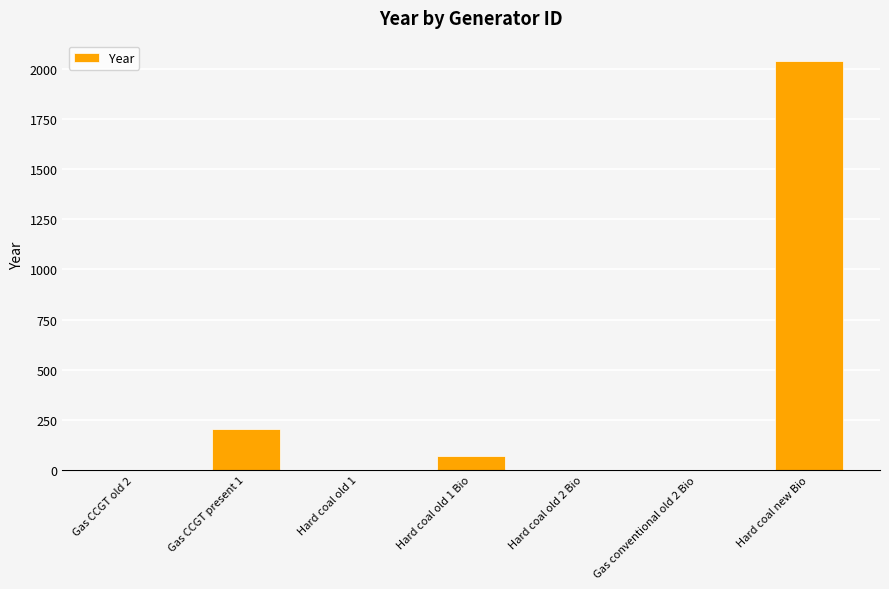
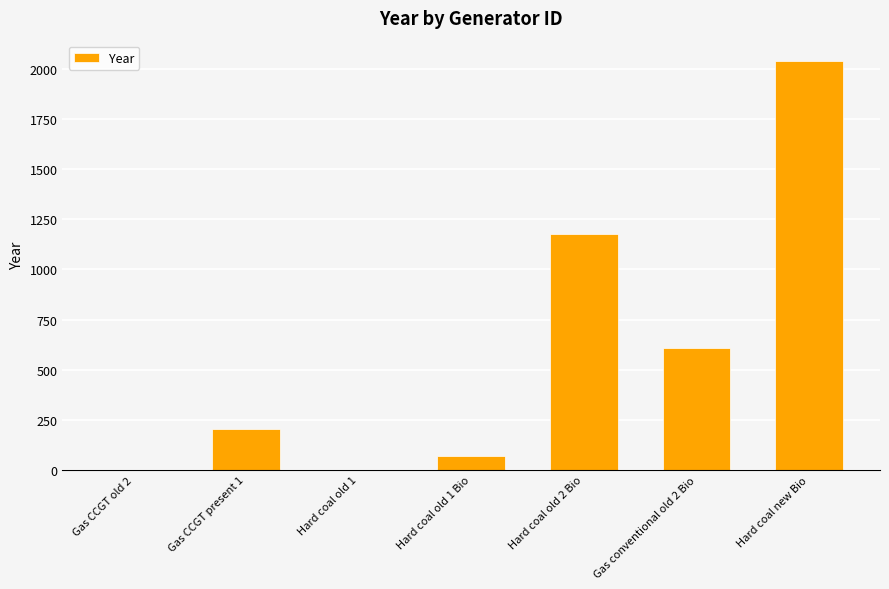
  {
    "Gas CCGT present 1": 200,
    "Hard coal old 1 Bio": 70,
-   "Hard coal old 2 Bio": 0,
-   "Gas conventional old 2 Bio": 0,
+   "Hard coal old 2 Bio": 1180,
+   "Gas conventional old 2 Bio": 610,
    "Hard coal new Bio": 2040
  }
